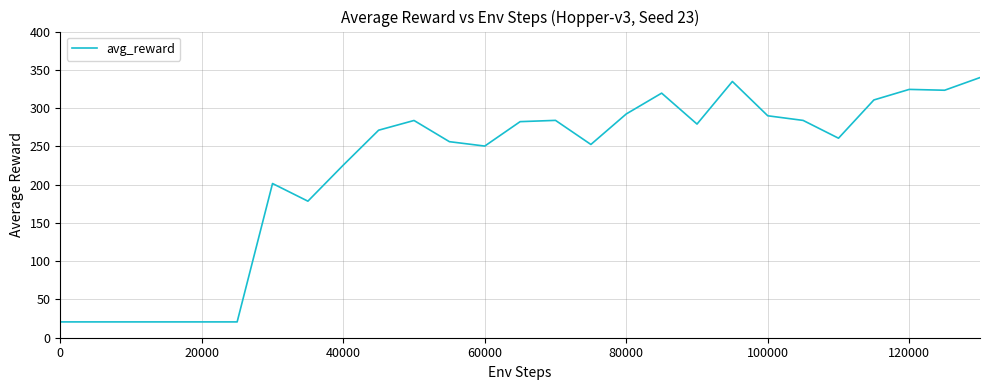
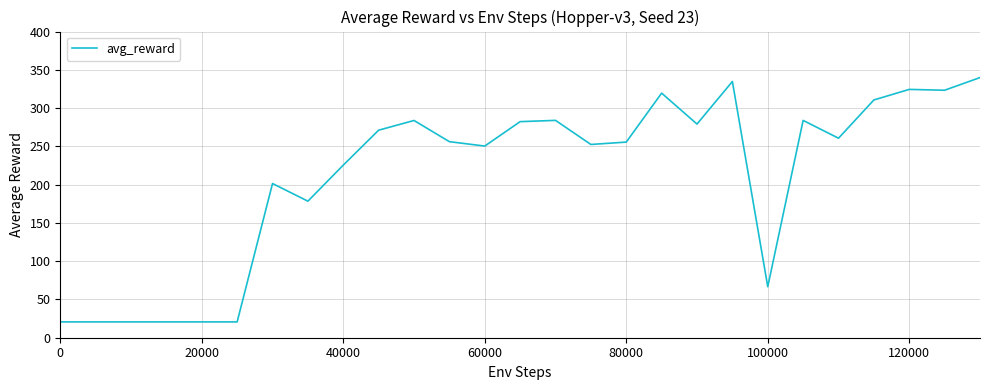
  {
    "0": 20,
    "20000": 20,
    "40000": 230,
    "60000": 250,
-   "80000": 290,
-   "100000": 290,
+   "80000": 260,
+   "100000": 70,
    "120000": 320
  }
